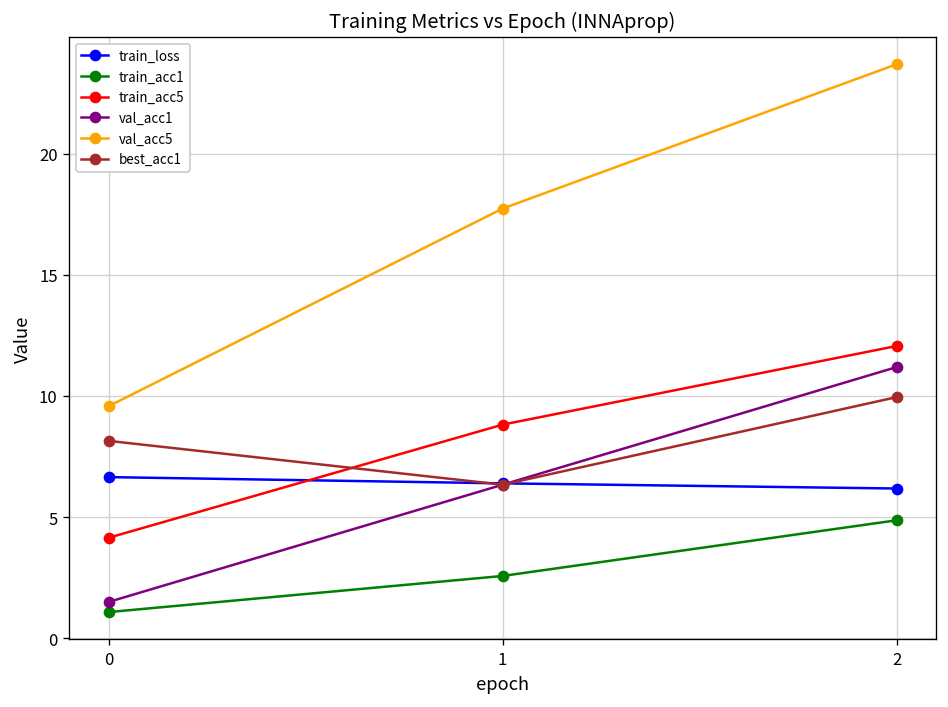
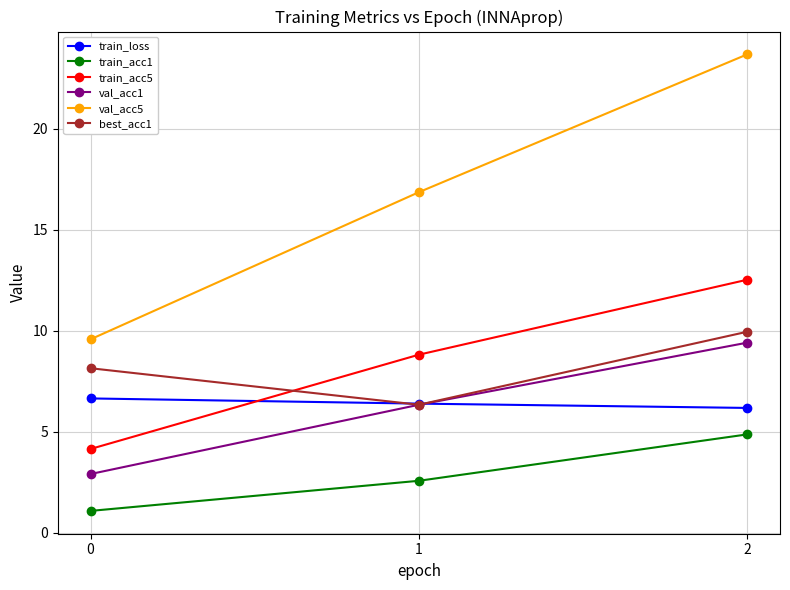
  {
    "train_loss": {
      "0": 6.6,
      "2": 6.2
    },
    "train_acc1": {
      "0": 1.1,
      "1": 2.6,
      "2": 4.9
    },
    "train_acc5": {
      "0": 4.1,
      "1": 8.8,
-     "2": 12.1
+     "2": 12.5
    },
    "val_acc1": {
-     "0": 1.5,
-     "2": 11.2
+     "0": 2.9,
+     "2": 9.4
    },
    "val_acc5": {
      "0": 9.6,
-     "1": 17.7,
+     "1": 16.9,
      "2": 23.7
    },
    "best_acc1": {
      "0": 8.1,
      "2": 9.9
    }
  }
